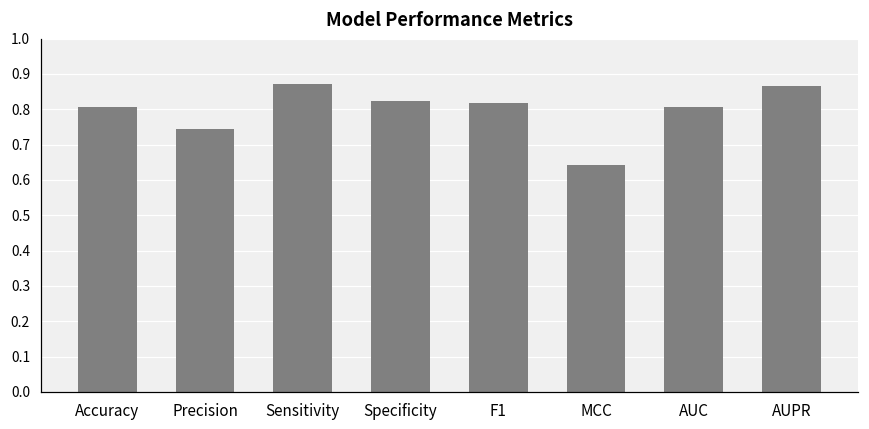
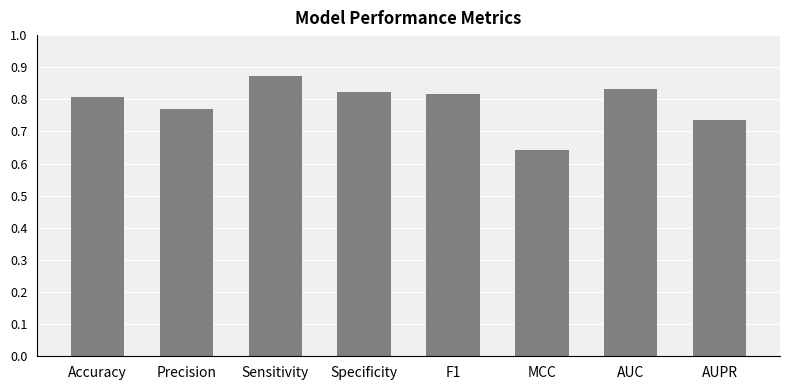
  {
    "Accuracy": 0.81,
-   "Precision": 0.74,
+   "Precision": 0.77,
    "Sensitivity": 0.87,
    "Specificity": 0.82,
    "F1": 0.82,
    "MCC": 0.64,
-   "AUC": 0.81,
-   "AUPR": 0.87
+   "AUC": 0.83,
+   "AUPR": 0.74
  }
